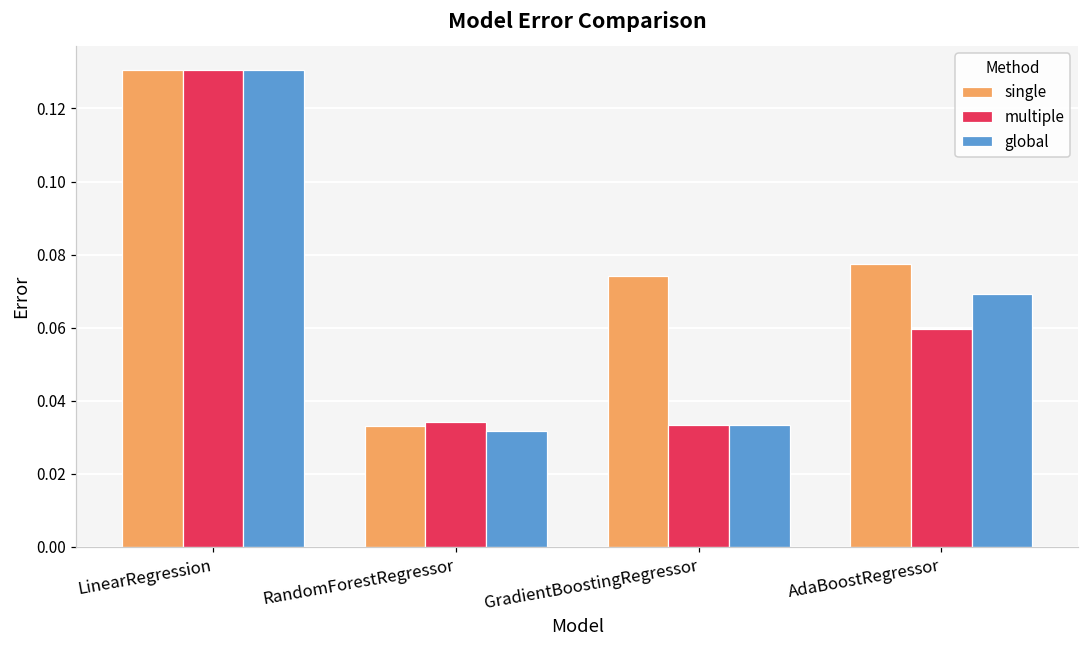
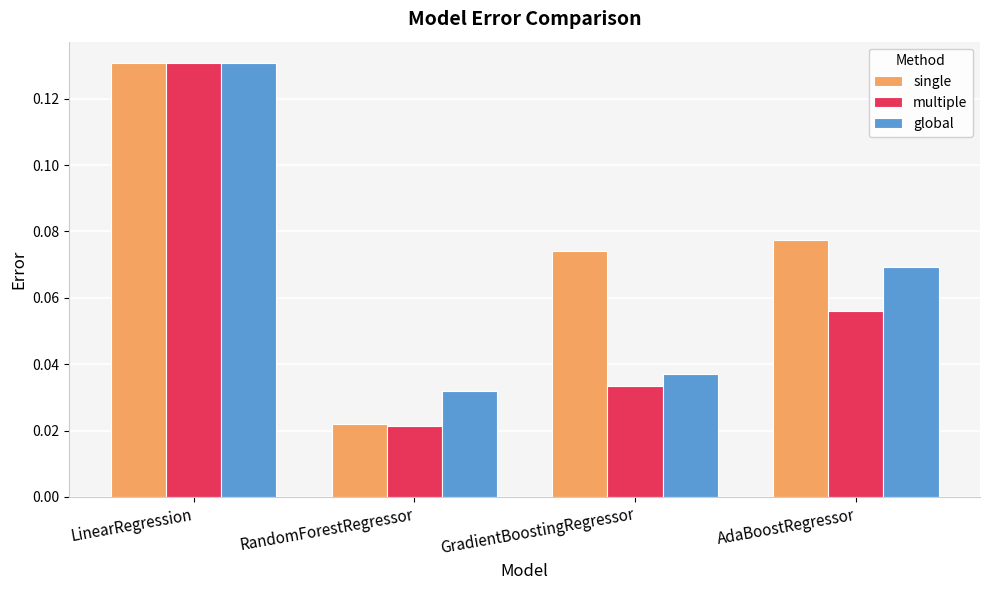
  {
    "single": {
      "LinearRegression": 0.131,
-     "RandomForestRegressor": 0.033,
+     "RandomForestRegressor": 0.022,
      "GradientBoostingRegressor": 0.074,
      "AdaBoostRegressor": 0.077
    },
    "multiple": {
      "LinearRegression": 0.131,
-     "RandomForestRegressor": 0.034,
+     "RandomForestRegressor": 0.021,
      "GradientBoostingRegressor": 0.033,
-     "AdaBoostRegressor": 0.060
+     "AdaBoostRegressor": 0.056
    },
    "global": {
      "LinearRegression": 0.131,
      "RandomForestRegressor": 0.032,
-     "GradientBoostingRegressor": 0.033,
+     "GradientBoostingRegressor": 0.037,
      "AdaBoostRegressor": 0.069
    }
  }
